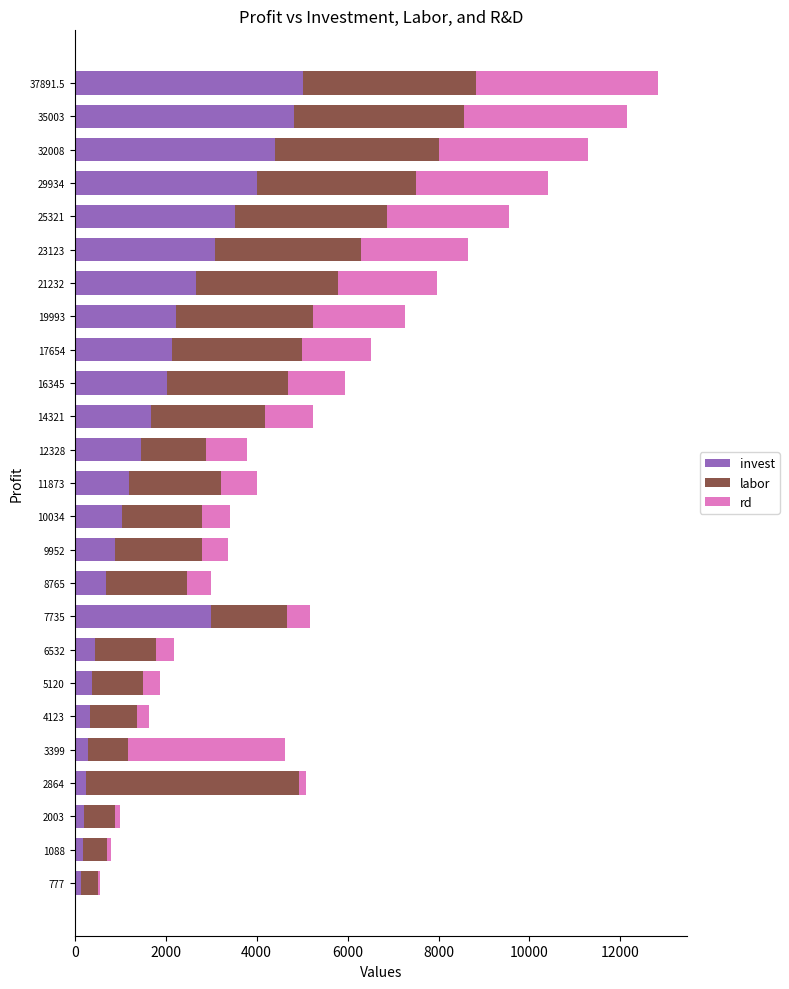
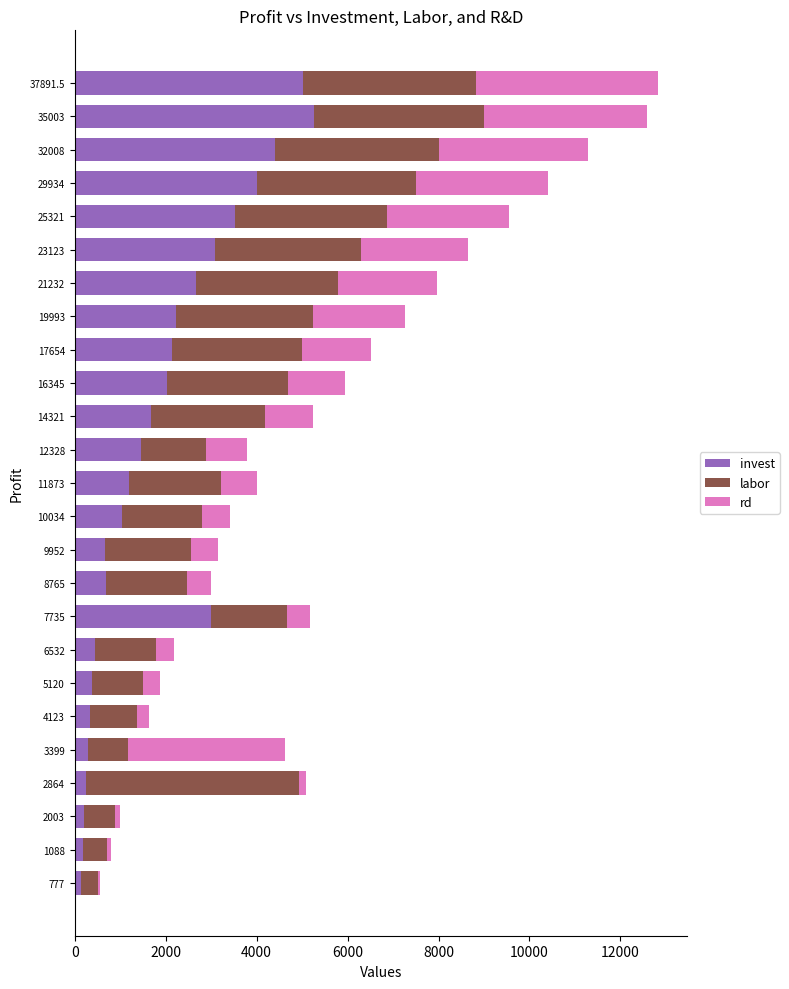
  {
    "invest": {
      "37891.5": 5000,
-     "35003": 4800,
+     "35003": 5300,
      "32008": 4400,
      "29934": 4000,
      "25321": 3500,
      "23123": 3100,
      "21232": 2700,
      "19993": 2200,
      "17654": 2100,
      "16345": 2000,
      "14321": 1700,
      "12328": 1400,
      "11873": 1200,
      "10034": 1100,
-     "9952": 900,
+     "9952": 700,
      "8765": 700,
      "7735": 3000,
      "6532": 400,
      "5120": 400,
      "4123": 300,
      "3399": 300,
      "2864": 300,
      "2003": 200,
      "1088": 200,
      "777": 100
    },
    "labor": {
      "37891.5": 3800,
      "35003": 3700,
      "32008": 3600,
      "29934": 3500,
      "25321": 3300,
      "23123": 3200,
      "21232": 3100,
      "19993": 3000,
      "17654": 2900,
      "16345": 2700,
      "14321": 2500,
      "12328": 1400,
      "11873": 2000,
      "10034": 1700,
      "9952": 1900,
      "8765": 1800,
      "7735": 1700,
      "6532": 1300,
      "5120": 1100,
      "4123": 1000,
      "3399": 900,
      "2864": 4700,
      "2003": 700,
      "1088": 500,
      "777": 400
    },
    "rd": {
      "37891.5": 4000,
      "35003": 3600,
      "32008": 3300,
      "29934": 2900,
      "25321": 2700,
      "23123": 2300,
      "21232": 2200,
      "19993": 2000,
      "17654": 1500,
      "16345": 1200,
      "14321": 1100,
      "12328": 900,
      "11873": 800,
      "10034": 600,
      "9952": 600,
      "8765": 500,
      "7735": 500,
      "6532": 400,
      "5120": 400,
      "4123": 300,
      "3399": 3400,
      "2864": 200,
      "2003": 100,
      "1088": 100
    }
  }
